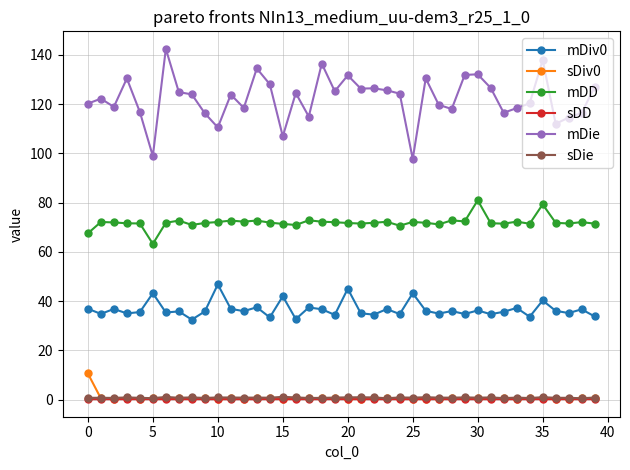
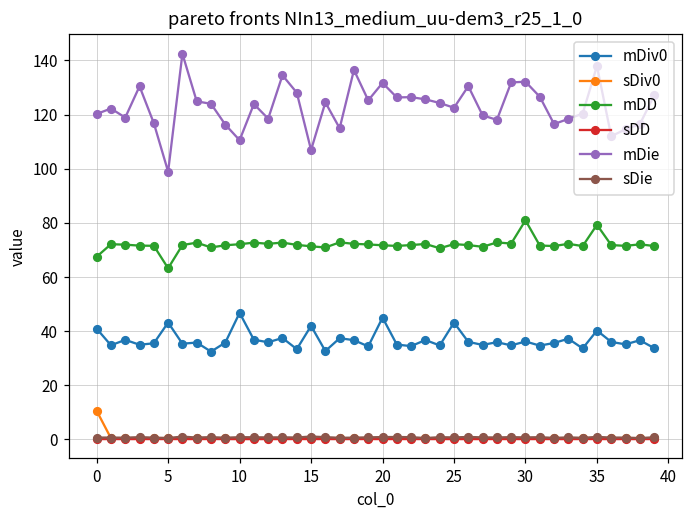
  {
    "mDiv0": {
-     "0": 37,
+     "0": 41,
      "5": 43,
      "10": 47,
      "15": 42,
      "20": 45,
      "25": 43,
      "30": 36,
      "35": 40
    },
    "sDiv0": {
      "0": 11
    },
    "mDD": {
      "0": 68,
      "5": 63,
      "10": 72,
      "15": 71,
      "20": 72,
      "25": 72,
      "30": 81,
      "35": 79
    },
    "mDie": {
      "0": 120,
      "5": 99,
      "10": 111,
      "15": 107,
      "20": 132,
-     "25": 98,
+     "25": 123,
      "30": 132
    }
  }
